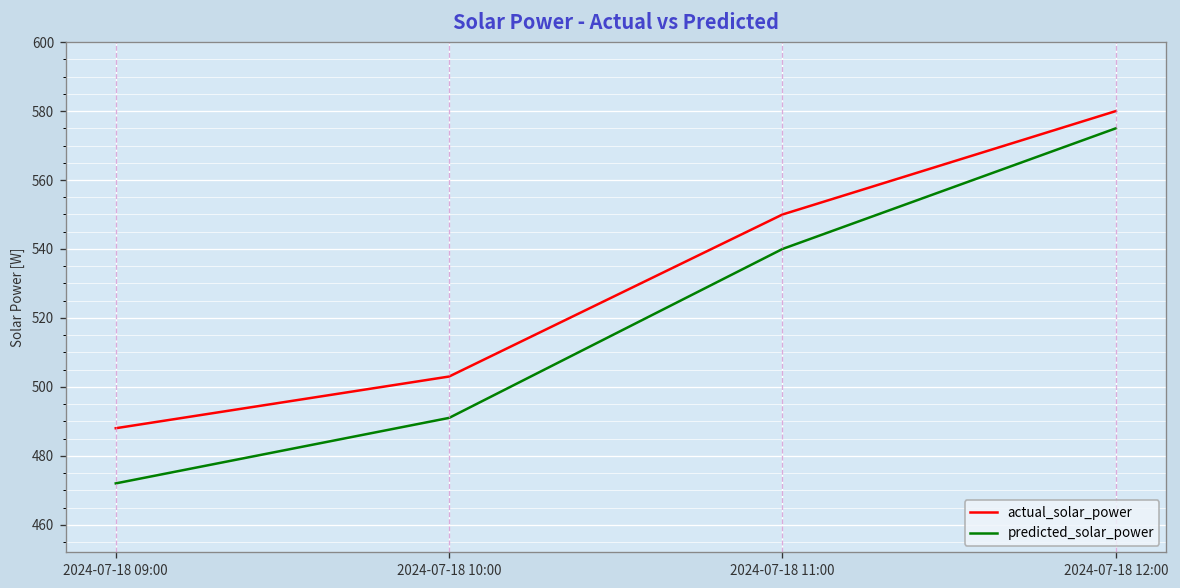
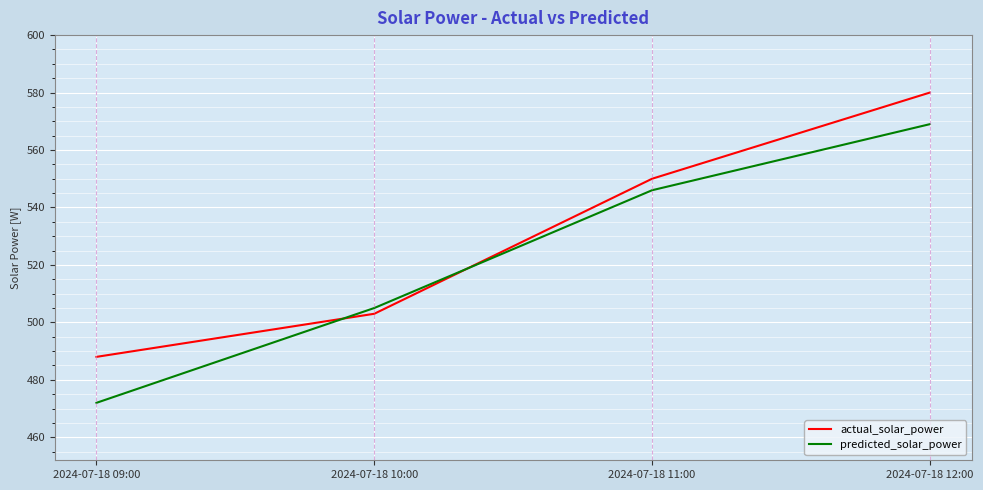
  {
    "actual_solar_power": {
      "2024-07-18 09:00": 488,
      "2024-07-18 10:00": 503,
      "2024-07-18 11:00": 550,
      "2024-07-18 12:00": 580
    },
    "predicted_solar_power": {
      "2024-07-18 09:00": 472,
-     "2024-07-18 10:00": 491,
-     "2024-07-18 11:00": 540,
-     "2024-07-18 12:00": 575
+     "2024-07-18 10:00": 505,
+     "2024-07-18 11:00": 546,
+     "2024-07-18 12:00": 569
    }
  }
